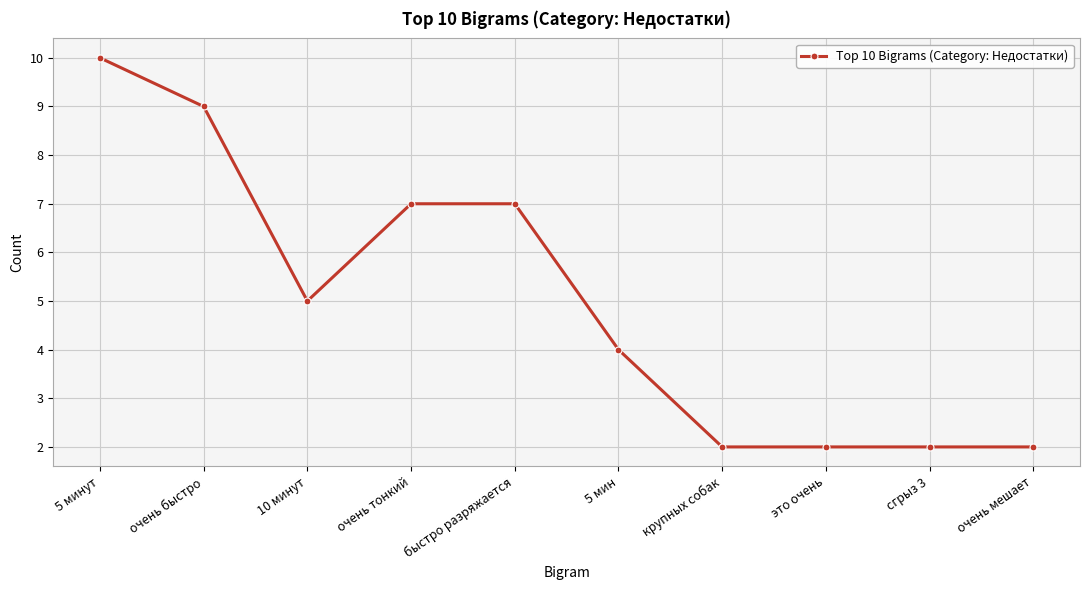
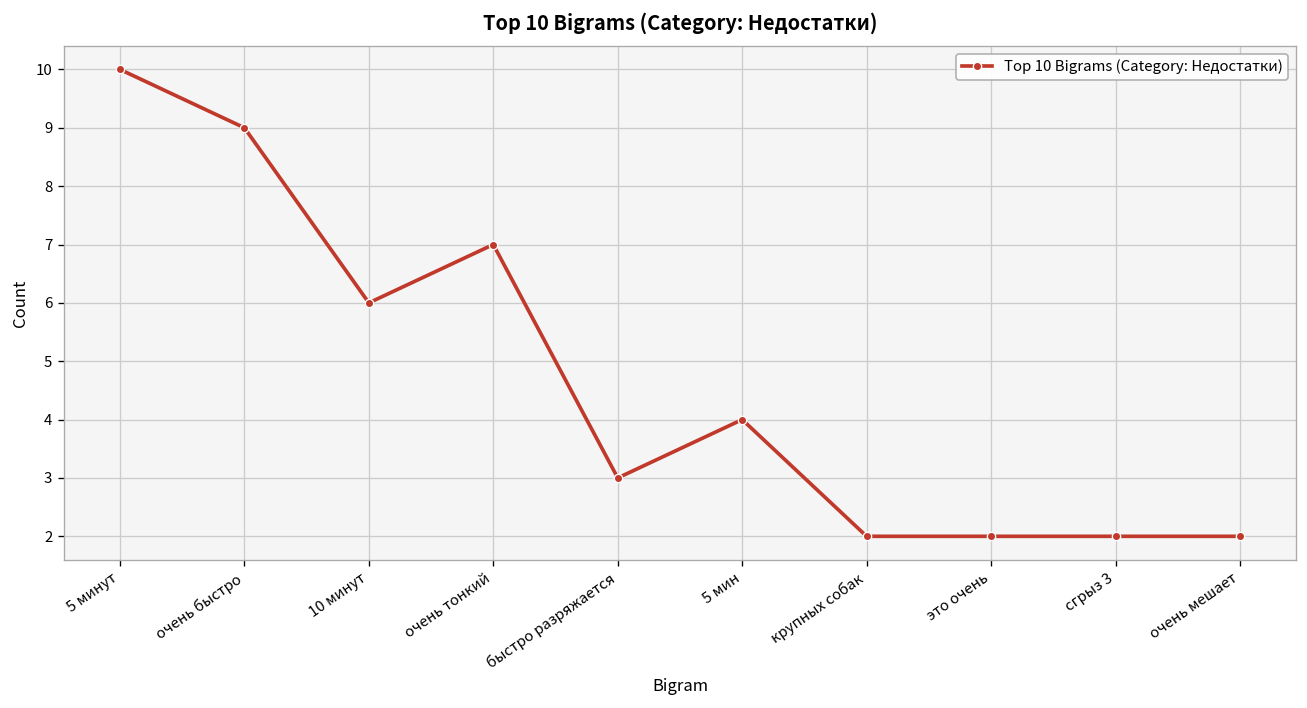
  {
    "5 минут": 10,
    "очень быстро": 9,
-   "10 минут": 5,
+   "10 минут": 6,
    "очень тонкий": 7,
-   "быстро разряжается": 7,
+   "быстро разряжается": 3,
    "5 мин": 4,
    "крупных собак": 2,
    "это очень": 2,
    "сгрыз 3": 2,
    "очень мешает": 2
  }
